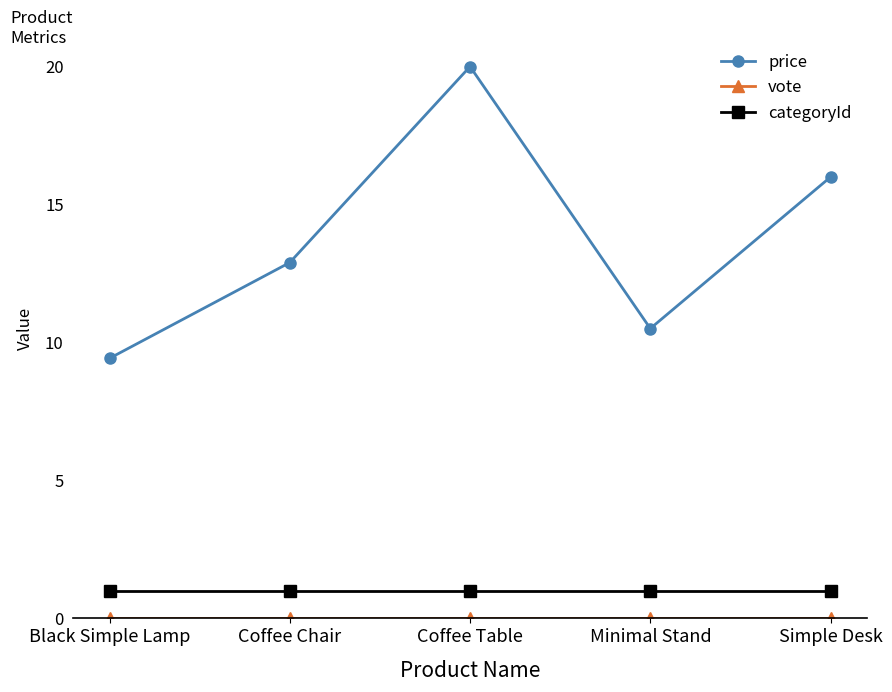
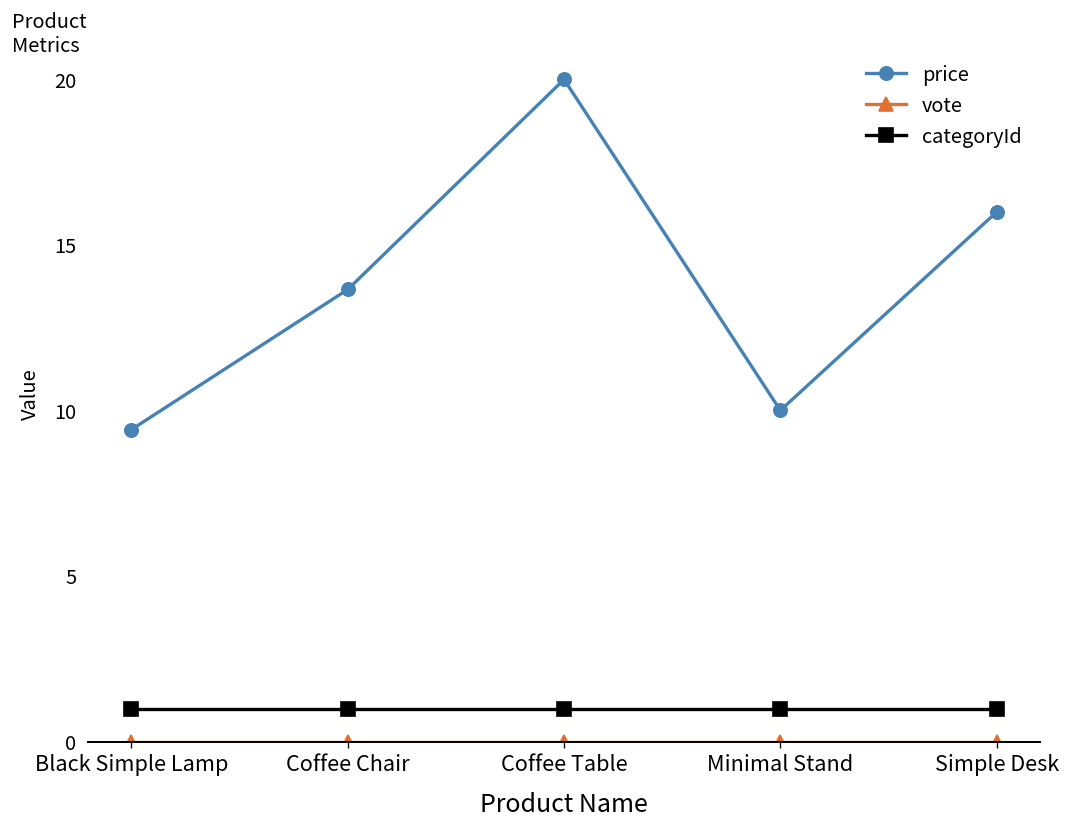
  {
    "price": {
      "Black Simple Lamp": 9.4,
-     "Coffee Chair": 12.9,
+     "Coffee Chair": 13.7,
      "Coffee Table": 20.0,
-     "Minimal Stand": 10.5,
+     "Minimal Stand": 10.0,
      "Simple Desk": 16.0
    },
    "vote": {
      "Black Simple Lamp": 0.0,
      "Coffee Chair": 0.0,
      "Coffee Table": 0.0,
      "Minimal Stand": 0.0,
      "Simple Desk": 0.0
    },
    "categoryId": {
      "Black Simple Lamp": 1.0,
      "Coffee Chair": 1.0,
      "Coffee Table": 1.0,
      "Minimal Stand": 1.0,
      "Simple Desk": 1.0
    }
  }
